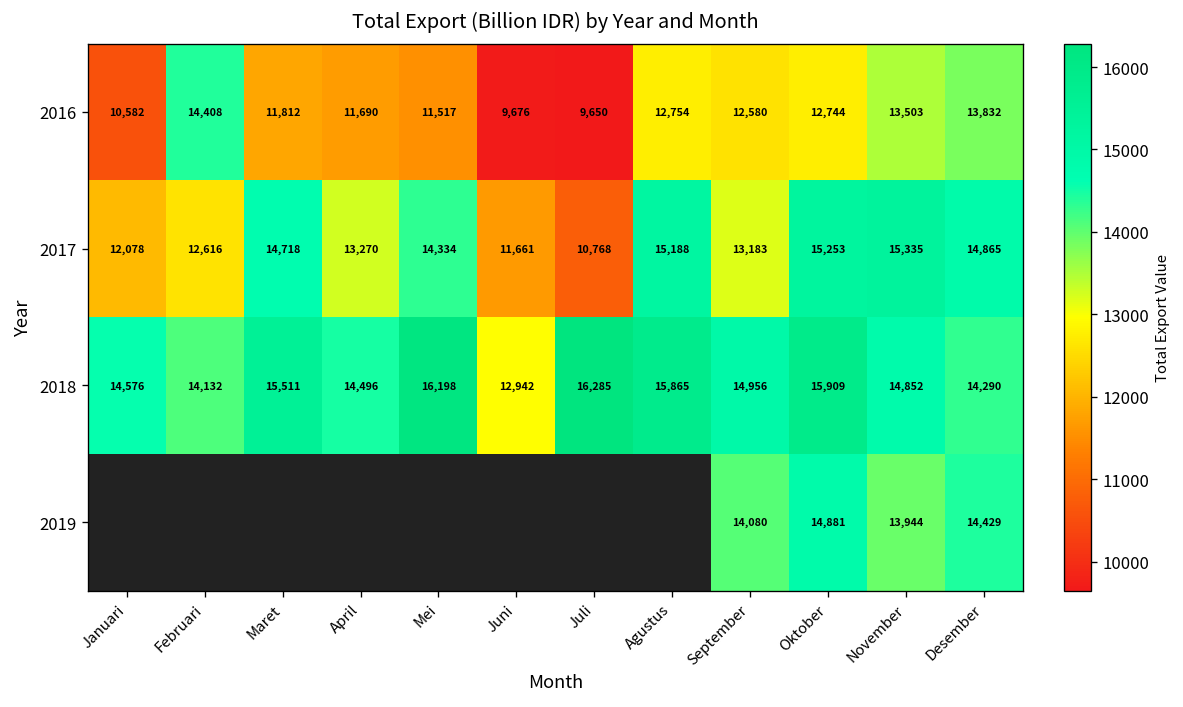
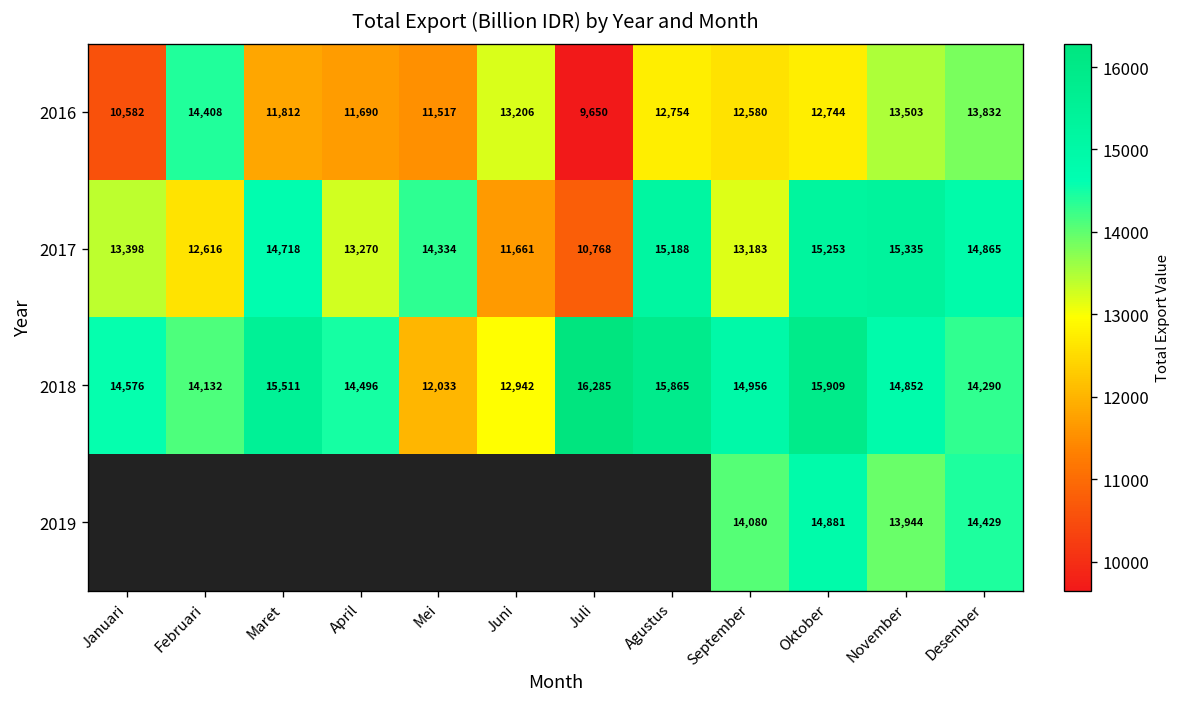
  {
    "2016": {
      "Januari": "10,582",
      "Februari": "14,408",
      "Maret": "11,812",
      "April": "11,690",
      "Mei": "11,517",
-     "Juni": "9,676",
+     "Juni": "13,206",
      "Juli": "9,650",
      "Agustus": "12,754",
      "September": "12,580",
      "Oktober": "12,744",
      "November": "13,503",
      "Desember": "13,832"
    },
    "2017": {
-     "Januari": "12,078",
+     "Januari": "13,398",
      "Februari": "12,616",
      "Maret": "14,718",
      "April": "13,270",
      "Mei": "14,334",
      "Juni": "11,661",
      "Juli": "10,768",
      "Agustus": "15,188",
      "September": "13,183",
      "Oktober": "15,253",
      "November": "15,335",
      "Desember": "14,865"
    },
    "2018": {
      "Januari": "14,576",
      "Februari": "14,132",
      "Maret": "15,511",
      "April": "14,496",
-     "Mei": "16,198",
+     "Mei": "12,033",
      "Juni": "12,942",
      "Juli": "16,285",
      "Agustus": "15,865",
      "September": "14,956",
      "Oktober": "15,909",
      "November": "14,852",
      "Desember": "14,290"
    },
    "2019": {
      "September": "14,080",
      "Oktober": "14,881",
      "November": "13,944",
      "Desember": "14,429"
    }
  }
